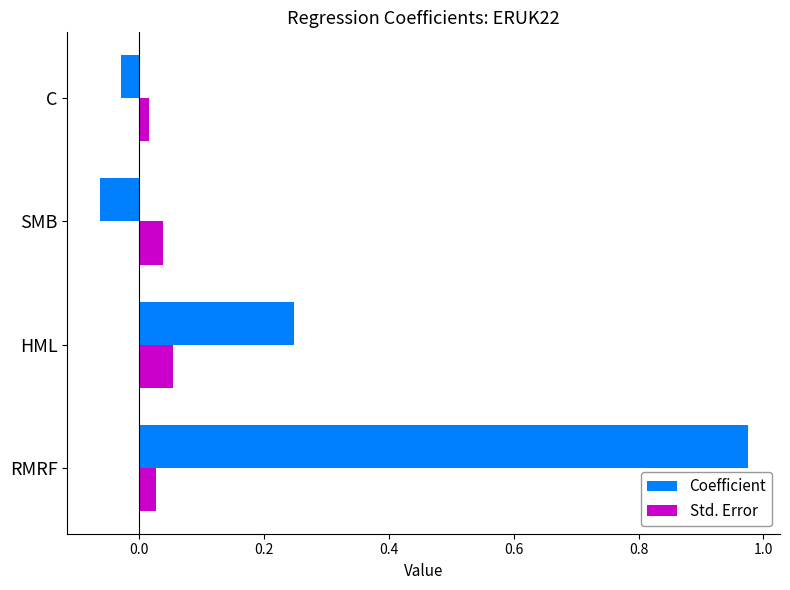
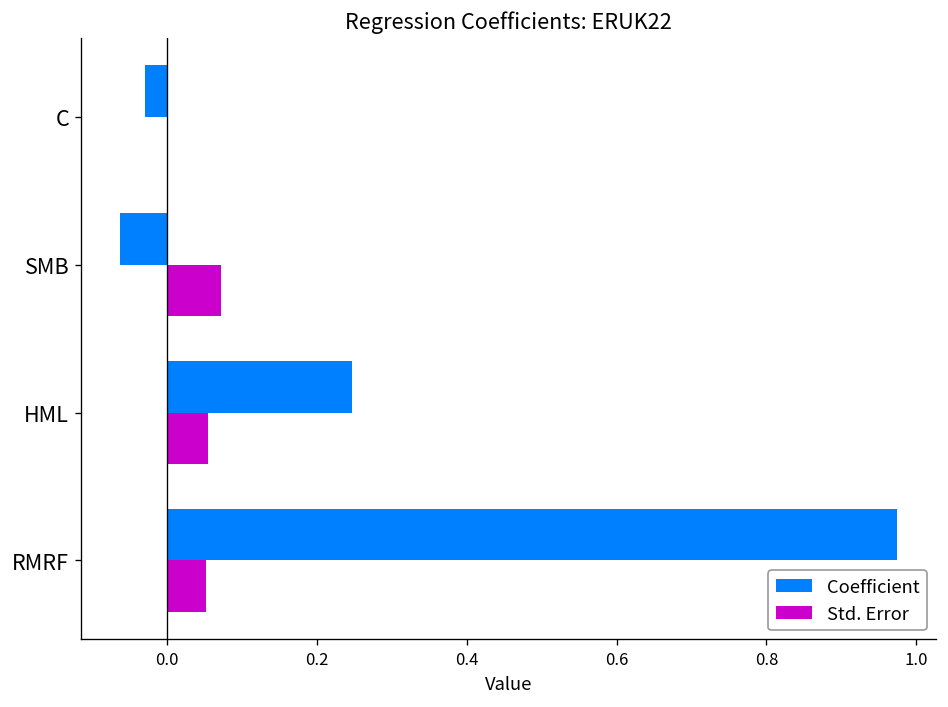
  {
    "Coefficient": {
      "C": -0.03,
      "SMB": -0.06,
      "HML": 0.25,
      "RMRF": 0.97
    },
    "Std. Error": {
-     "C": 0.02,
-     "SMB": 0.04,
+     "C": 0.00,
+     "SMB": 0.07,
      "HML": 0.05,
-     "RMRF": 0.03
+     "RMRF": 0.05
    }
  }
